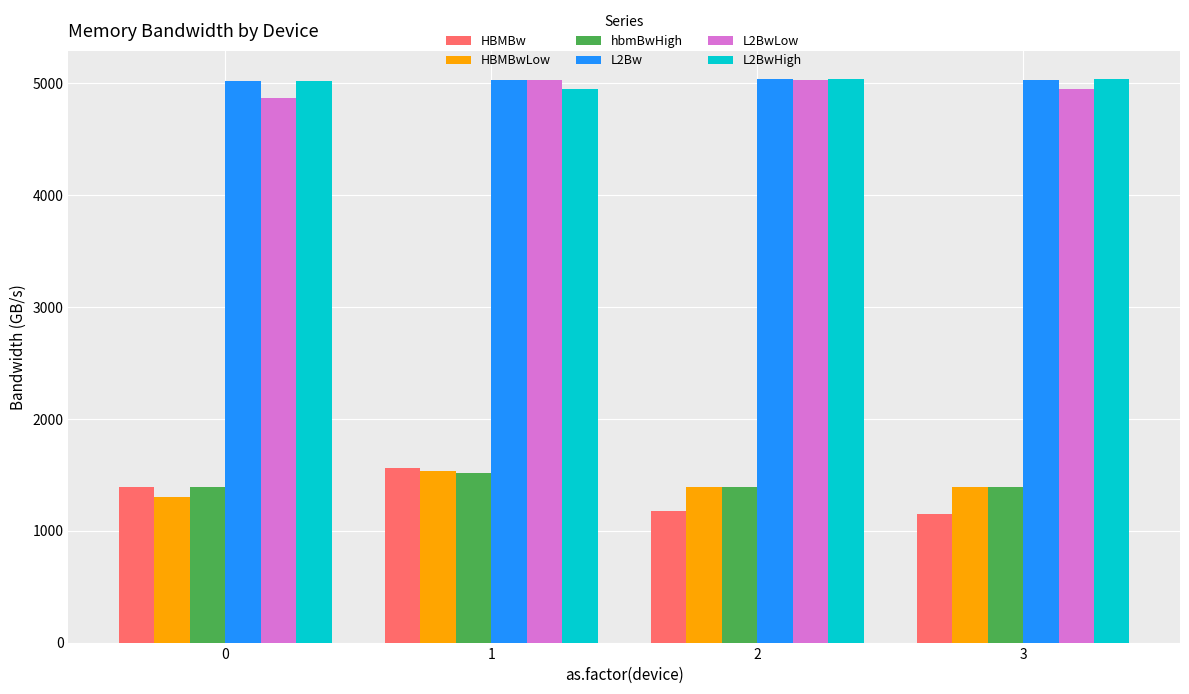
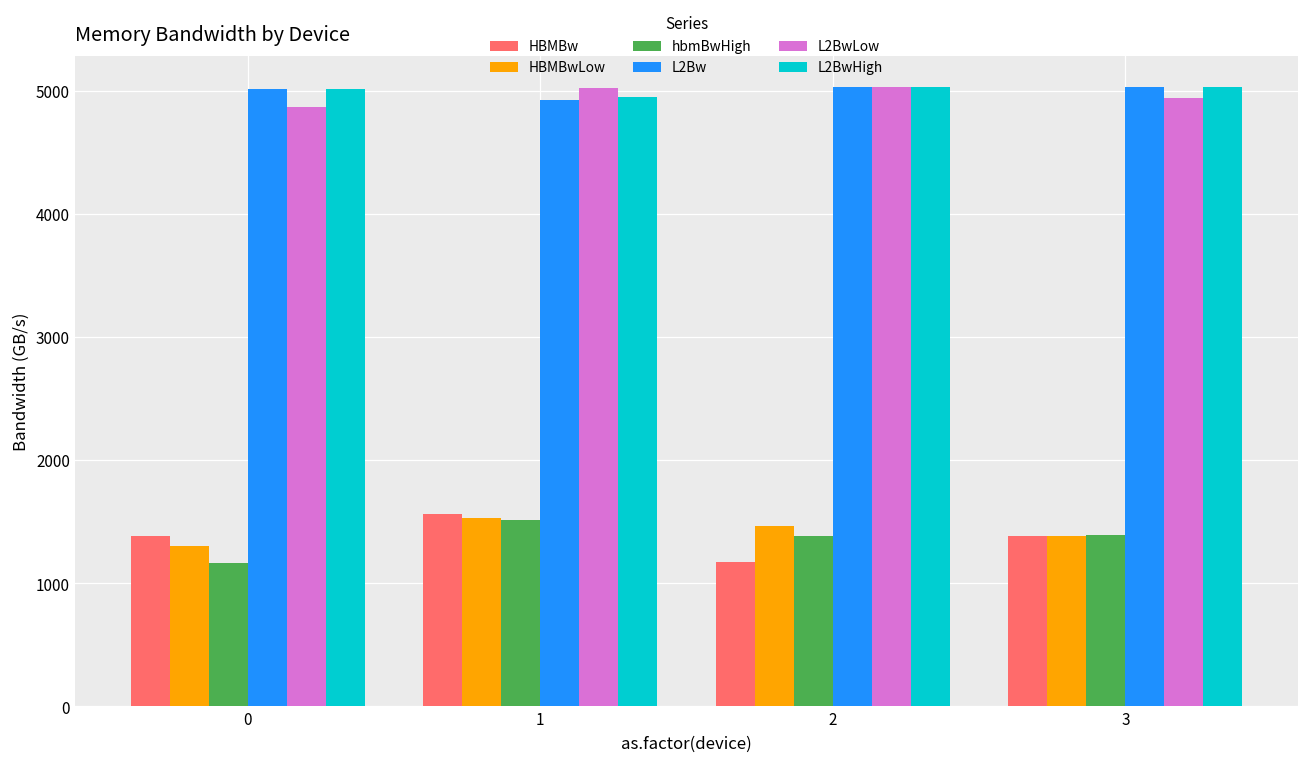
  {
    "HBMBw": {
      "0": 1390,
      "1": 1560,
      "2": 1170,
-     "3": 1150
+     "3": 1390
    },
    "HBMBwLow": {
      "0": 1300,
      "1": 1530,
-     "2": 1390,
+     "2": 1470,
      "3": 1390
    },
    "hbmBwHigh": {
-     "0": 1390,
+     "0": 1170,
      "1": 1510,
      "2": 1390,
      "3": 1390
    },
    "L2Bw": {
      "0": 5020,
-     "1": 5030,
+     "1": 4930,
      "2": 5040,
      "3": 5030
    },
    "L2BwLow": {
      "0": 4870,
      "1": 5030,
      "2": 5030,
      "3": 4950
    },
    "L2BwHigh": {
      "0": 5020,
      "1": 4950,
      "2": 5040,
      "3": 5040
    }
  }
